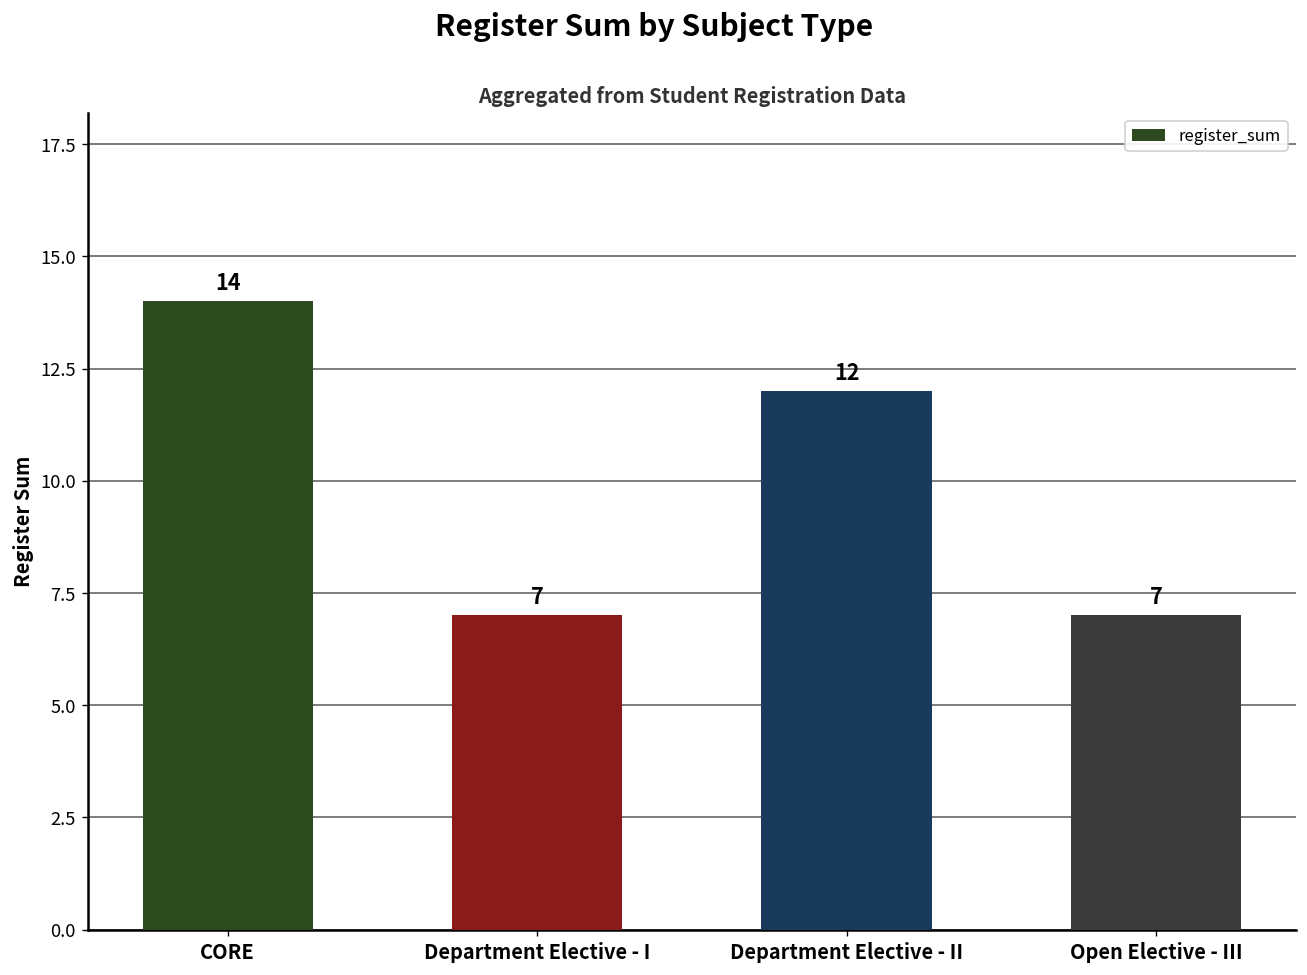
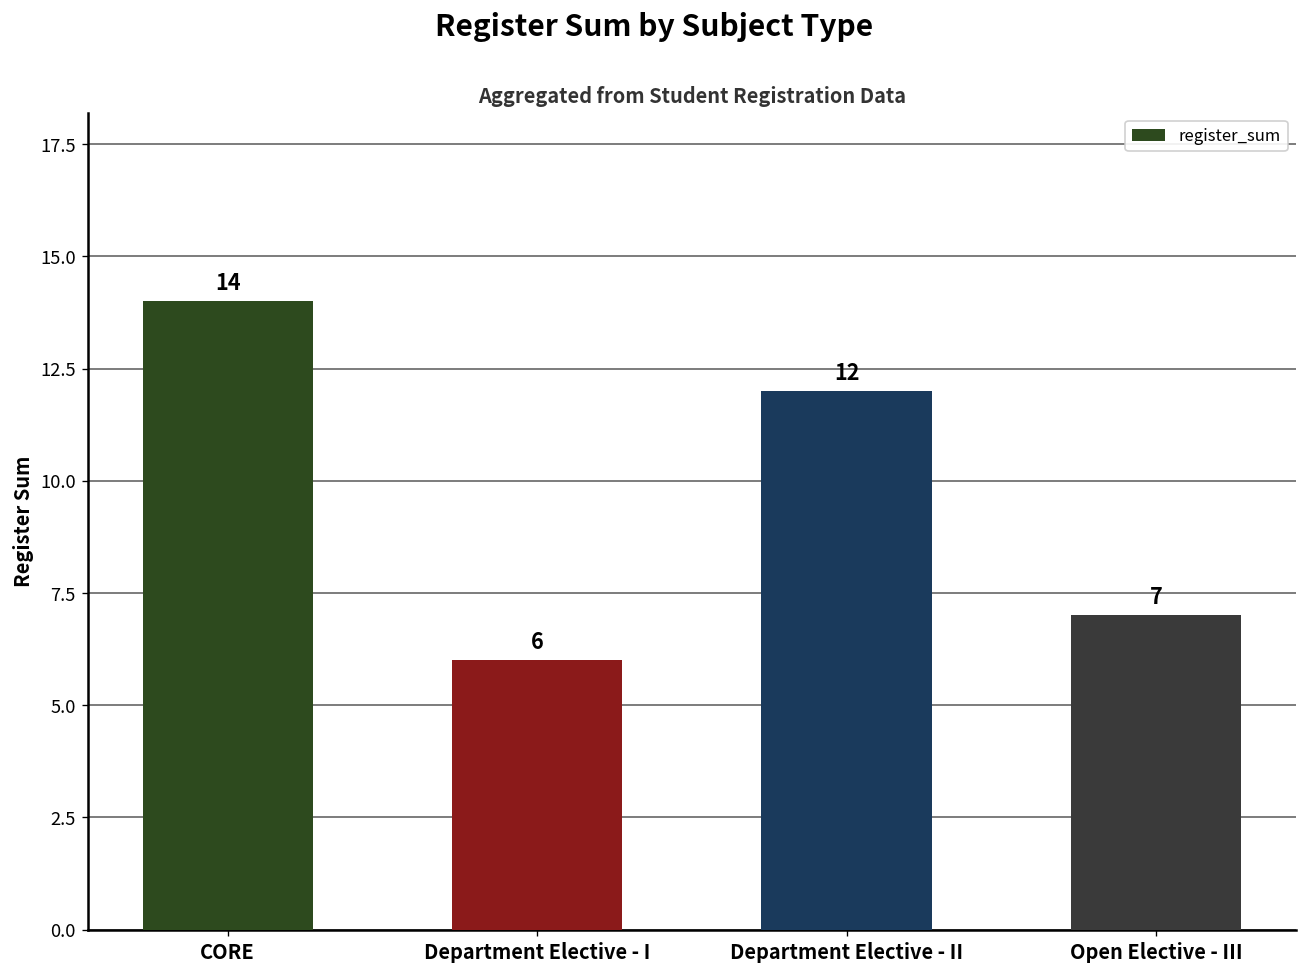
  {
    "CORE": 14,
-   "Department Elective - I": 7,
+   "Department Elective - I": 6,
    "Department Elective - II": 12,
    "Open Elective - III": 7
  }
